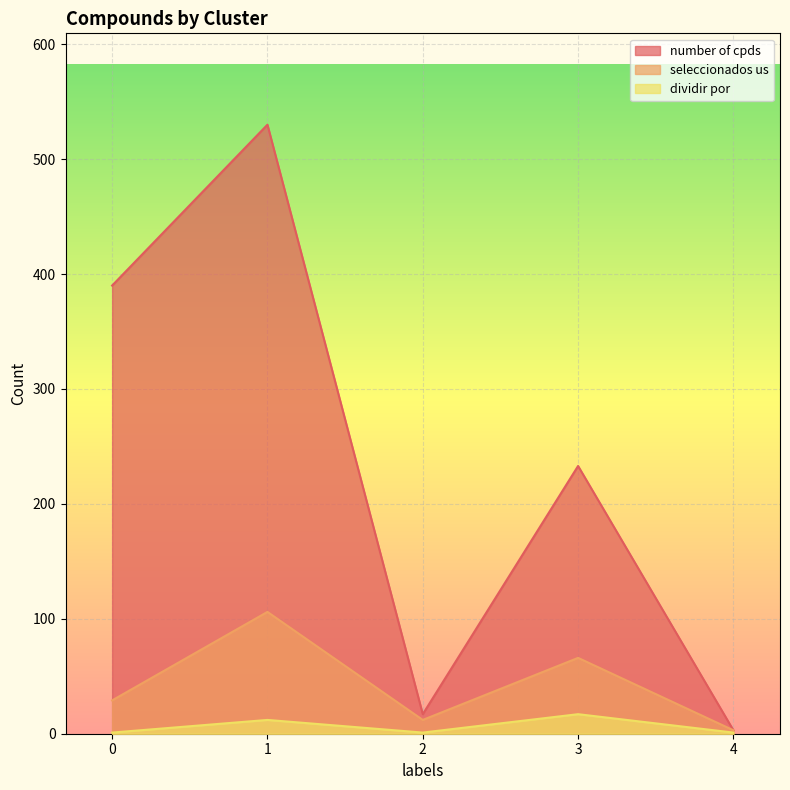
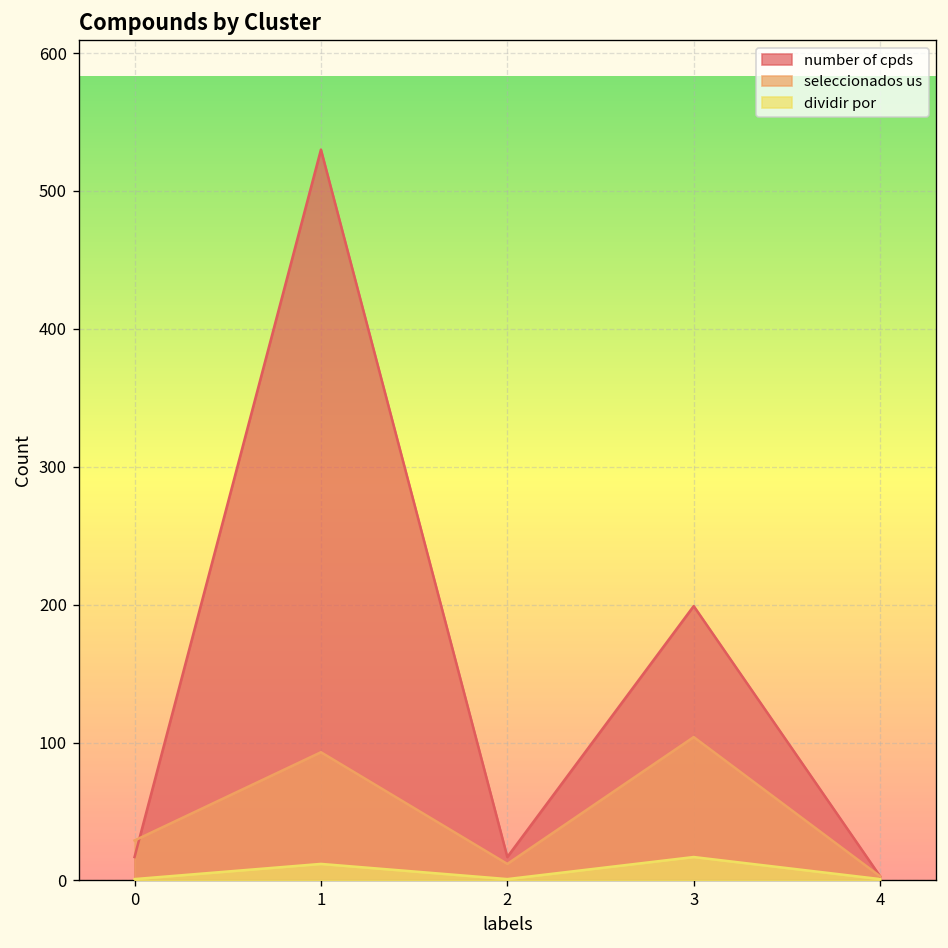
  {
    "number of cpds": {
-     "0": 390,
+     "0": 17,
      "1": 530,
      "2": 17,
-     "3": 233
+     "3": 199
    },
    "seleccionados us": {
      "0": 29,
-     "1": 106,
+     "1": 93,
      "2": 12,
-     "3": 66
+     "3": 104
    },
    "dividir por": {
      "0": 1,
      "1": 12,
      "2": 1,
      "3": 17
    }
  }
